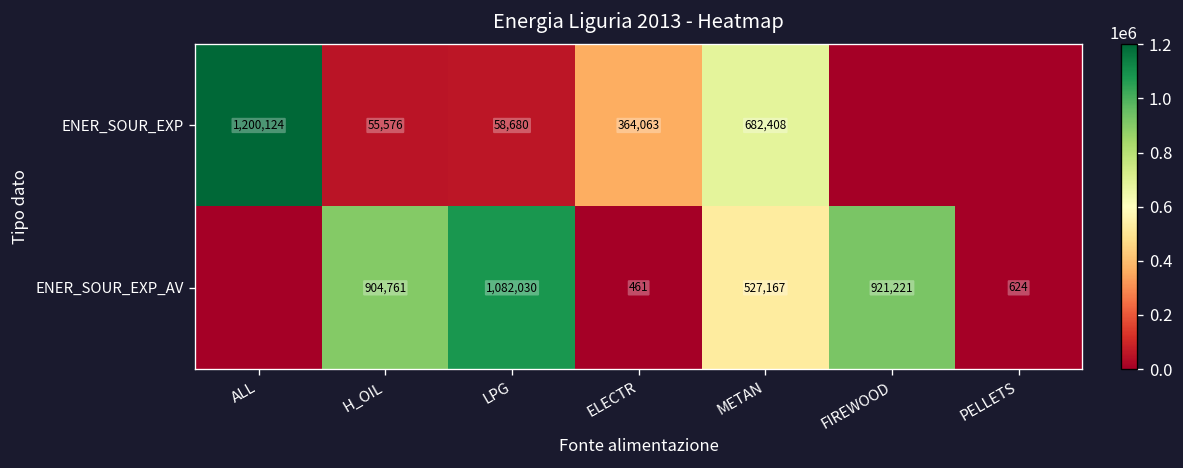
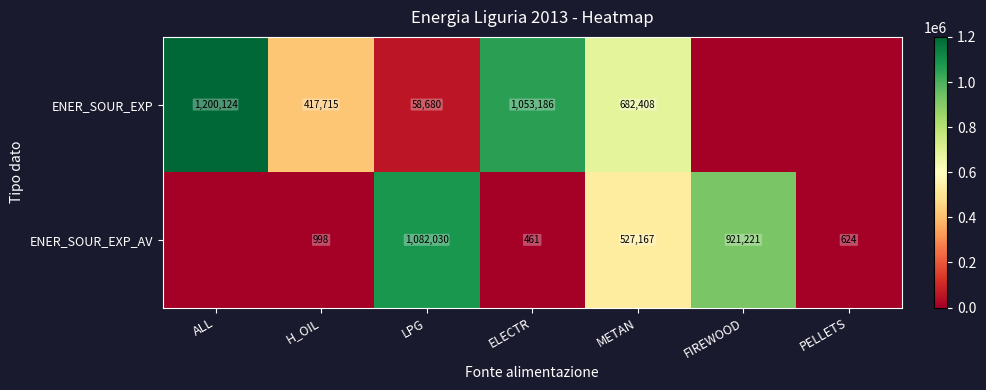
  {
    "ENER_SOUR_EXP": {
-     "H_OIL": "55,576",
-     "ELECTR": "364,063"
+     "H_OIL": "417,715",
+     "ELECTR": "1,053,186"
    },
    "ENER_SOUR_EXP_AV": {
-     "H_OIL": "904,761"
+     "H_OIL": "998"
    }
  }
